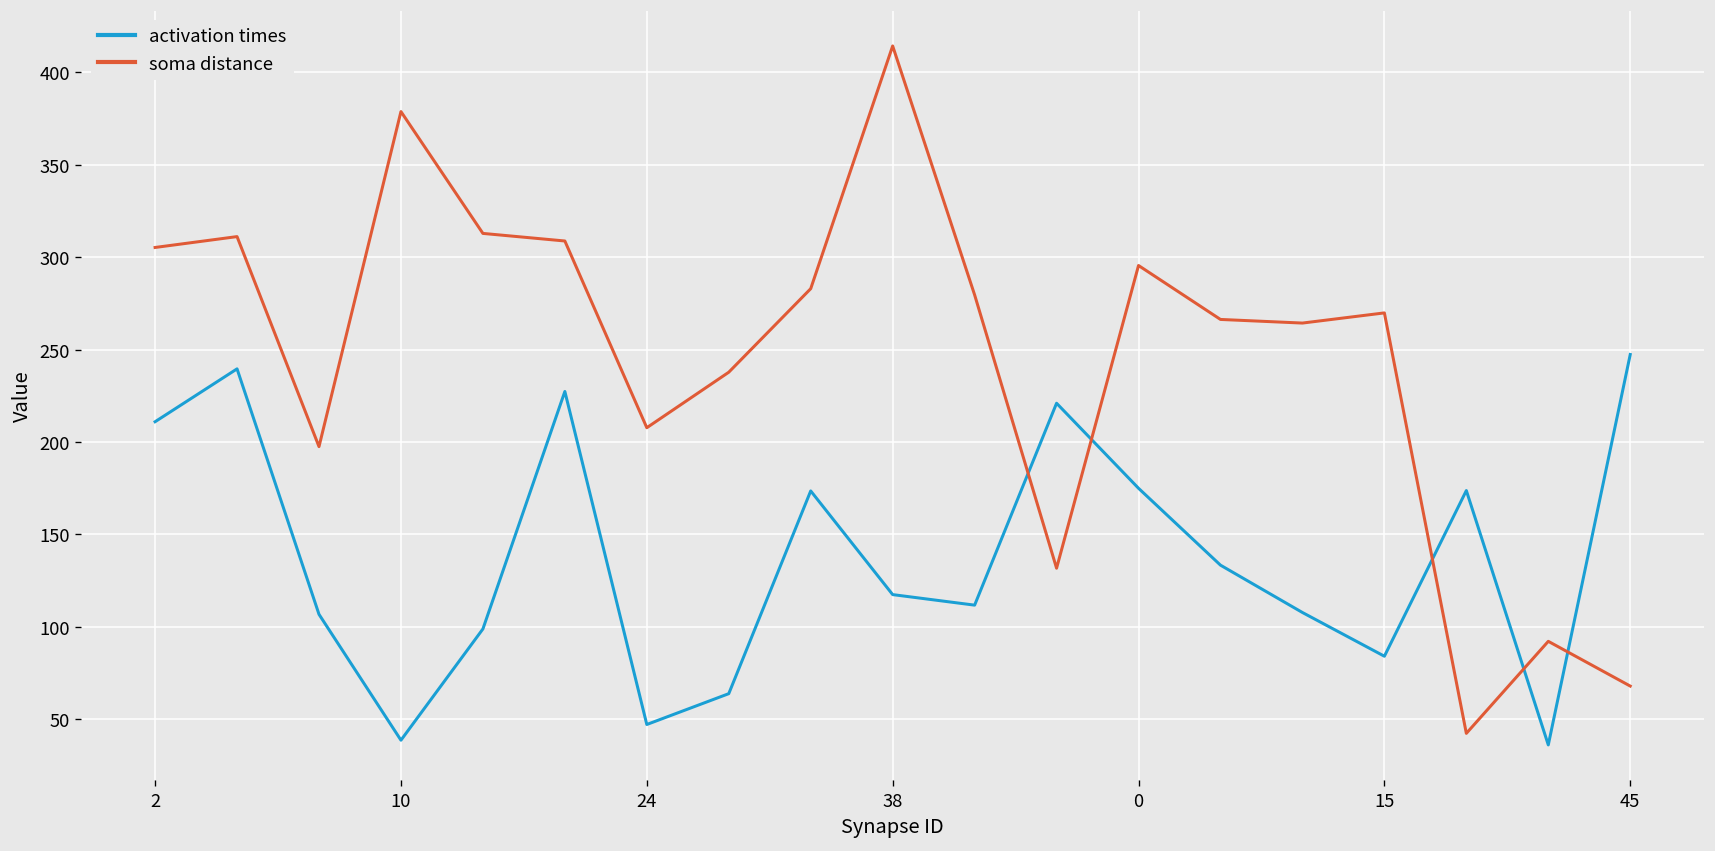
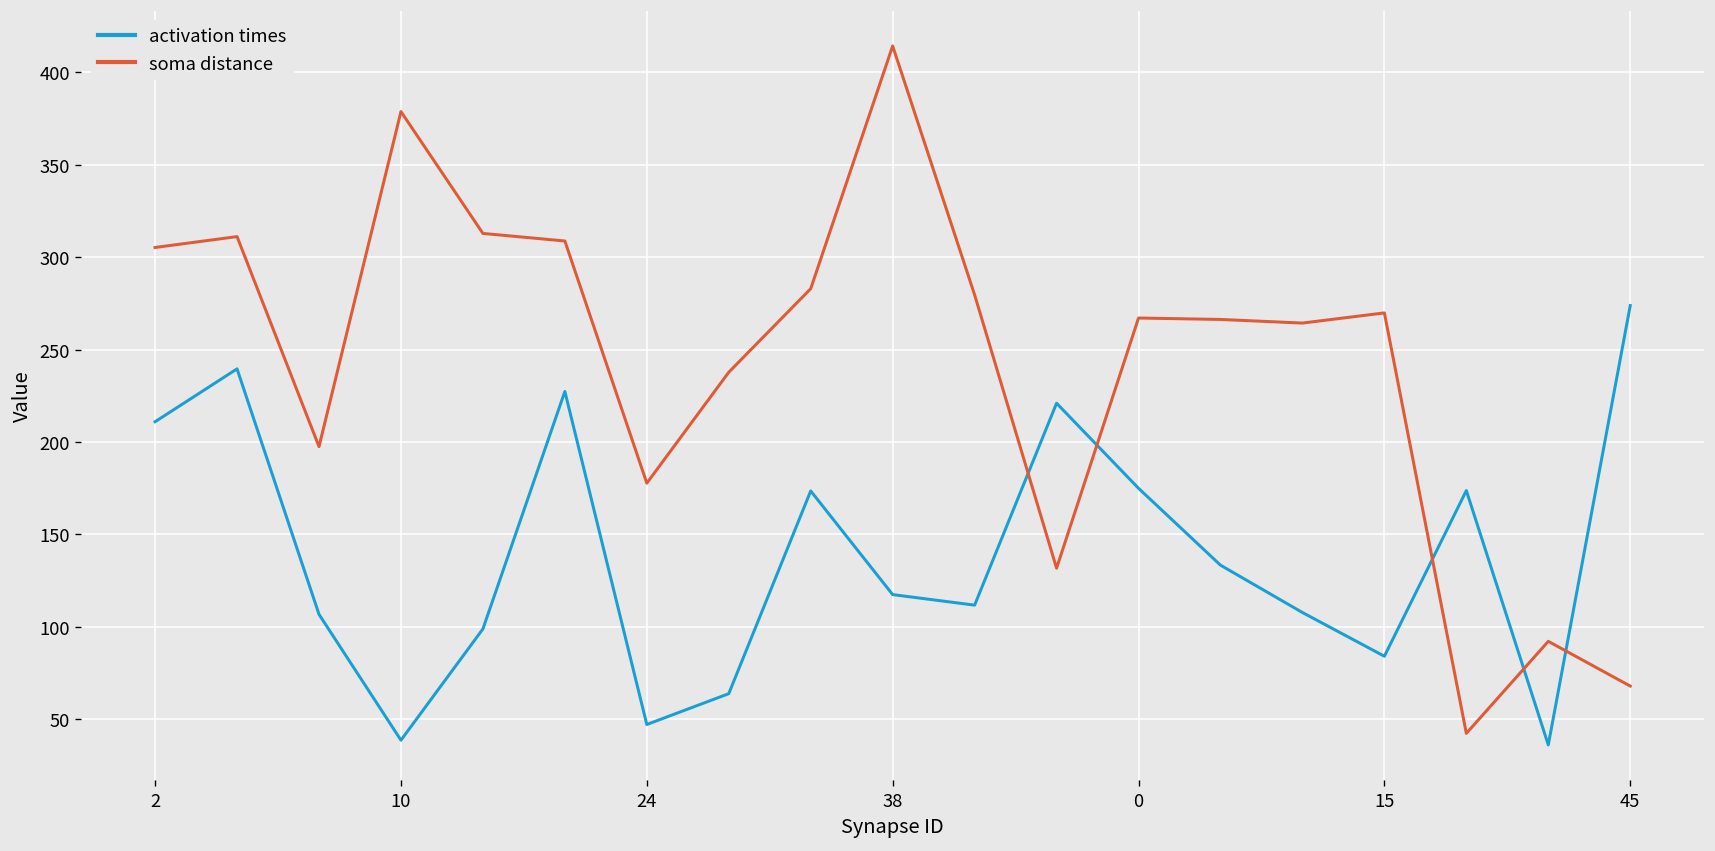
  {
    "activation times": {
      "24": 47,
      "38": 117,
      "0": 175,
      "15": 84,
-     "45": 247
+     "45": 274
    },
    "soma distance": {
-     "24": 208,
+     "24": 178,
      "38": 414,
-     "0": 296,
+     "0": 267,
      "15": 270,
      "45": 68
    }
  }
